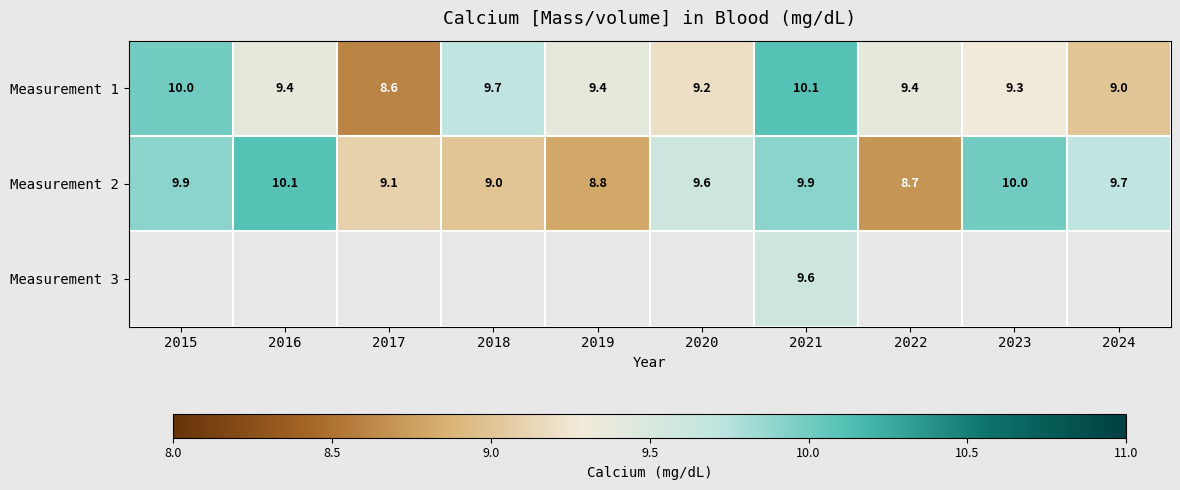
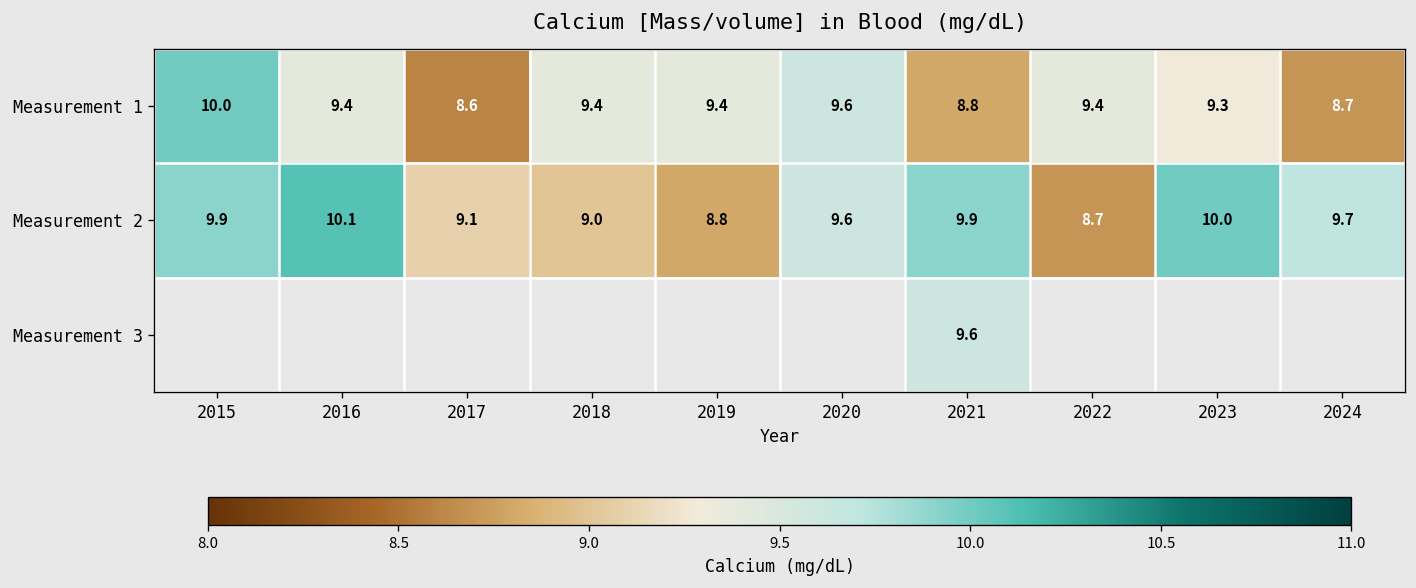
  {
    "Measurement 1": {
      "2015": 10.0,
      "2016": 9.4,
      "2017": 8.6,
-     "2018": 9.7,
+     "2018": 9.4,
      "2019": 9.4,
-     "2020": 9.2,
-     "2021": 10.1,
+     "2020": 9.6,
+     "2021": 8.8,
      "2022": 9.4,
      "2023": 9.3,
-     "2024": 9.0
+     "2024": 8.7
    },
    "Measurement 2": {
      "2015": 9.9,
      "2016": 10.1,
      "2017": 9.1,
      "2018": 9.0,
      "2019": 8.8,
      "2020": 9.6,
      "2021": 9.9,
      "2022": 8.7,
      "2023": 10.0,
      "2024": 9.7
    },
    "Measurement 3": {
      "2021": 9.6
    }
  }
